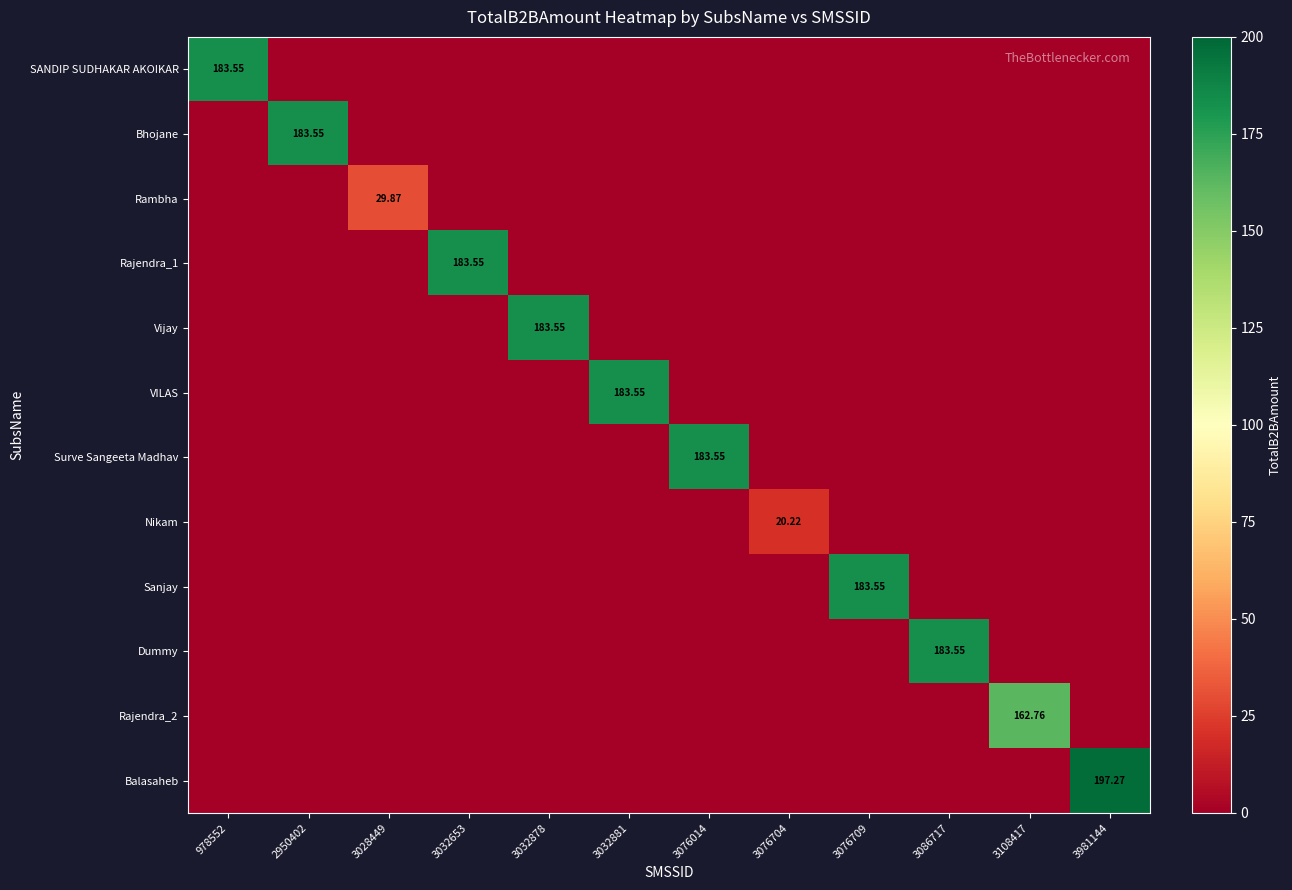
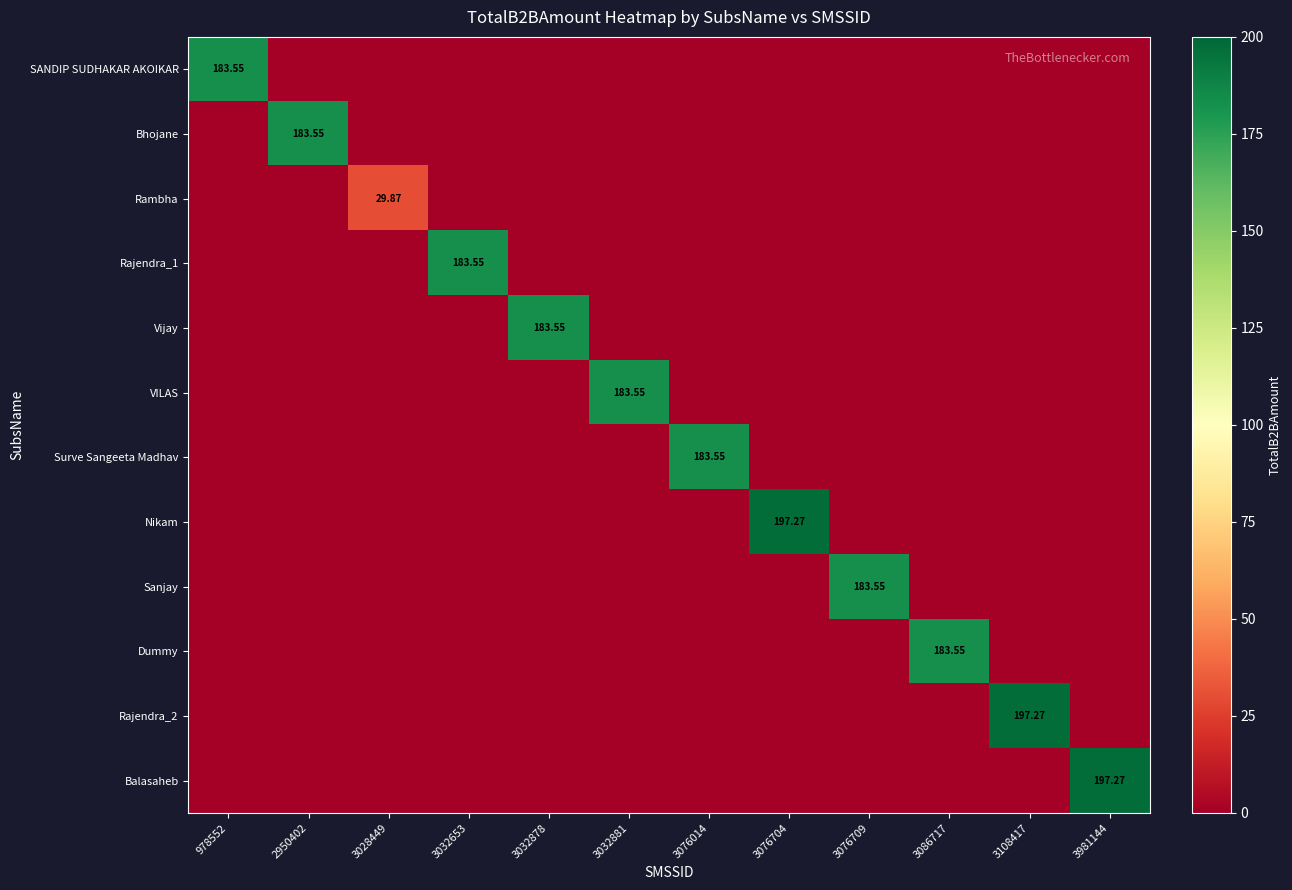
  {
    "SANDIP SUDHAKAR AKOIKAR": {
      "978552": 183.55
    },
    "Bhojane": {
      "2950402": 183.55
    },
    "Rambha": {
      "3028449": 29.87
    },
    "Rajendra_1": {
      "3032653": 183.55
    },
    "Vijay": {
      "3032878": 183.55
    },
    "VILAS": {
      "3032881": 183.55
    },
    "Surve Sangeeta Madhav": {
      "3076014": 183.55
    },
    "Nikam": {
-     "3076704": 20.22
+     "3076704": 197.27
    },
    "Sanjay": {
      "3076709": 183.55
    },
    "Dummy": {
      "3086717": 183.55
    },
    "Rajendra_2": {
-     "3108417": 162.76
+     "3108417": 197.27
    },
    "Balasaheb": {
      "3981144": 197.27
    }
  }
